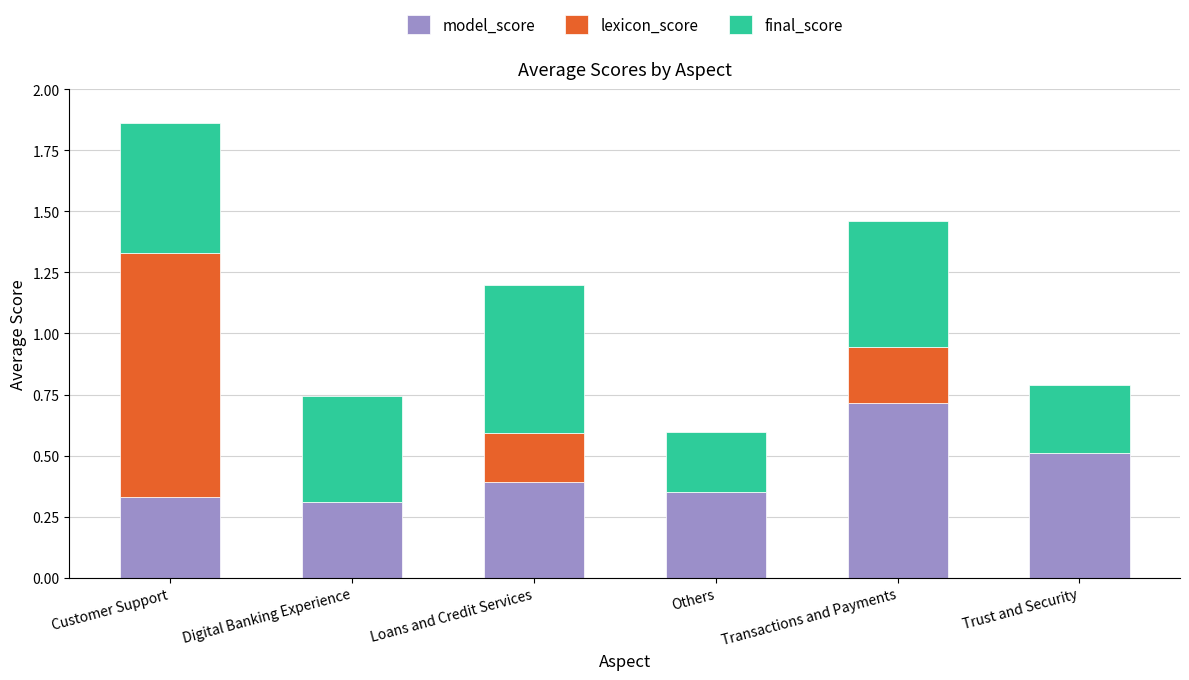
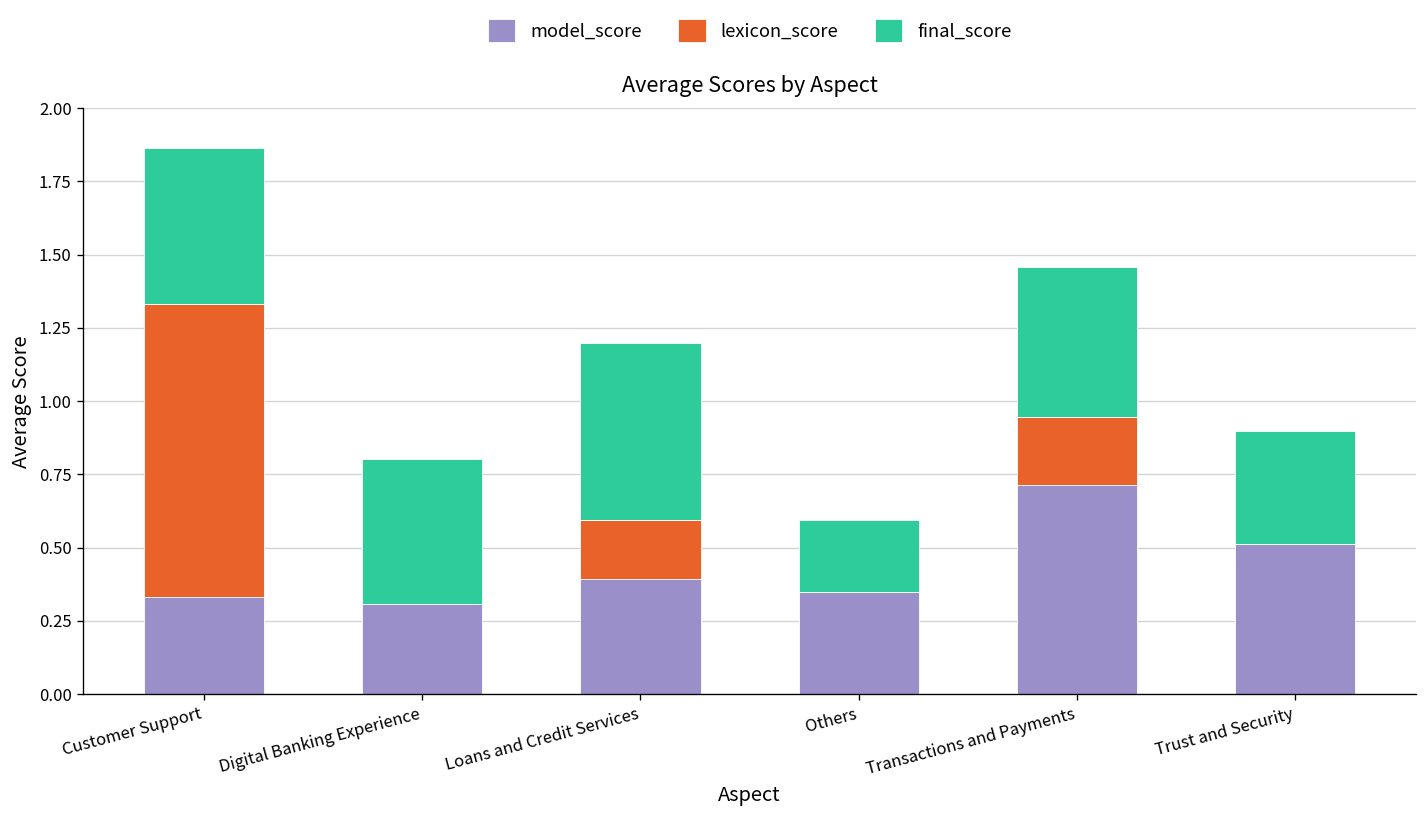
  {
    "model_score": {
      "Customer Support": 0.33,
      "Digital Banking Experience": 0.31,
      "Loans and Credit Services": 0.39,
      "Others": 0.35,
      "Transactions and Payments": 0.72,
      "Trust and Security": 0.51
    },
    "lexicon_score": {
      "Customer Support": 1.00,
      "Digital Banking Experience": 0.00,
      "Loans and Credit Services": 0.20,
      "Others": 0.00,
      "Transactions and Payments": 0.23,
      "Trust and Security": 0.00
    },
    "final_score": {
      "Customer Support": 0.53,
-     "Digital Banking Experience": 0.43,
+     "Digital Banking Experience": 0.49,
      "Loans and Credit Services": 0.61,
      "Others": 0.24,
      "Transactions and Payments": 0.51,
-     "Trust and Security": 0.28
+     "Trust and Security": 0.39
    }
  }
